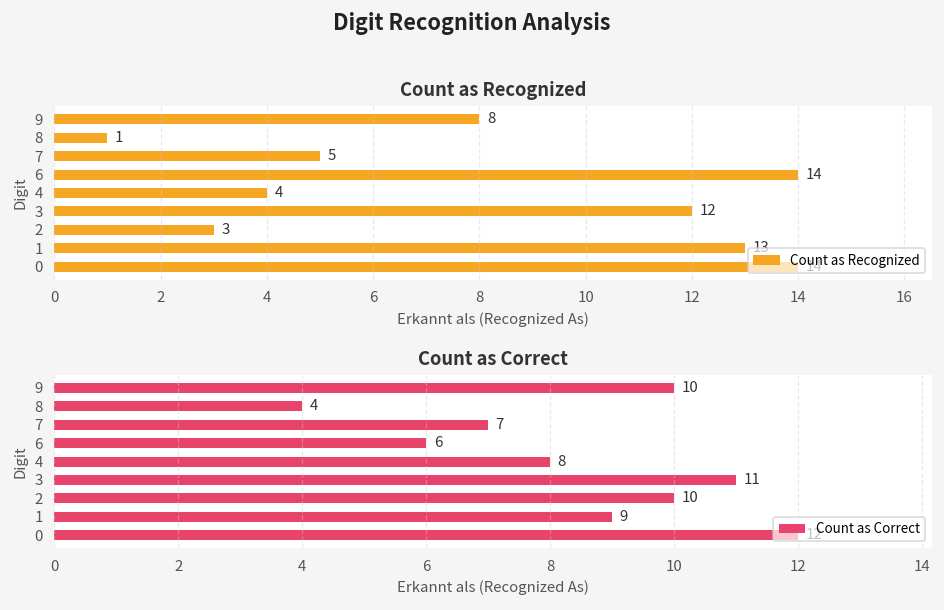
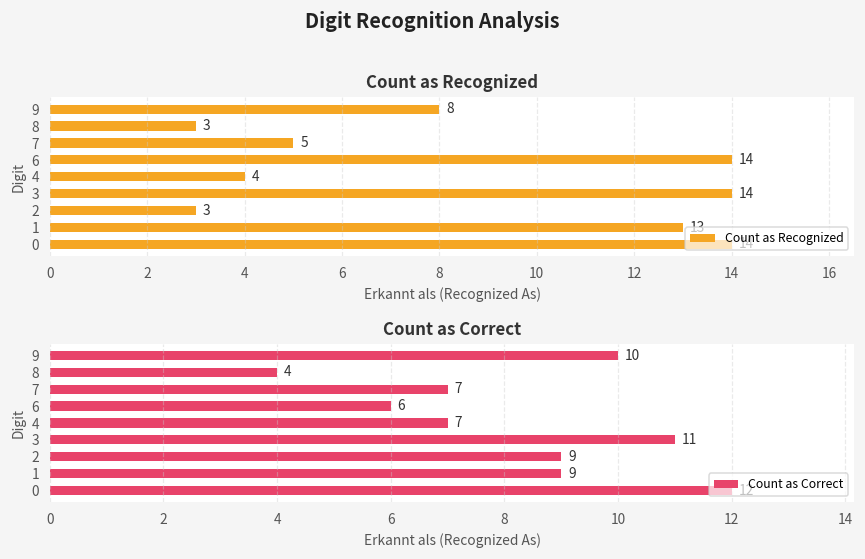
  {
    "Count as Recognized": {
      "9": 8,
-     "8": 1,
+     "8": 3,
      "7": 5,
      "6": 14,
      "4": 4,
-     "3": 12,
+     "3": 14,
      "2": 3
    },
    "Count as Correct": {
      "9": 10,
      "8": 4,
      "7": 7,
      "6": 6,
-     "4": 8,
+     "4": 7,
      "3": 11,
-     "2": 10,
+     "2": 9,
      "1": 9
    }
  }
